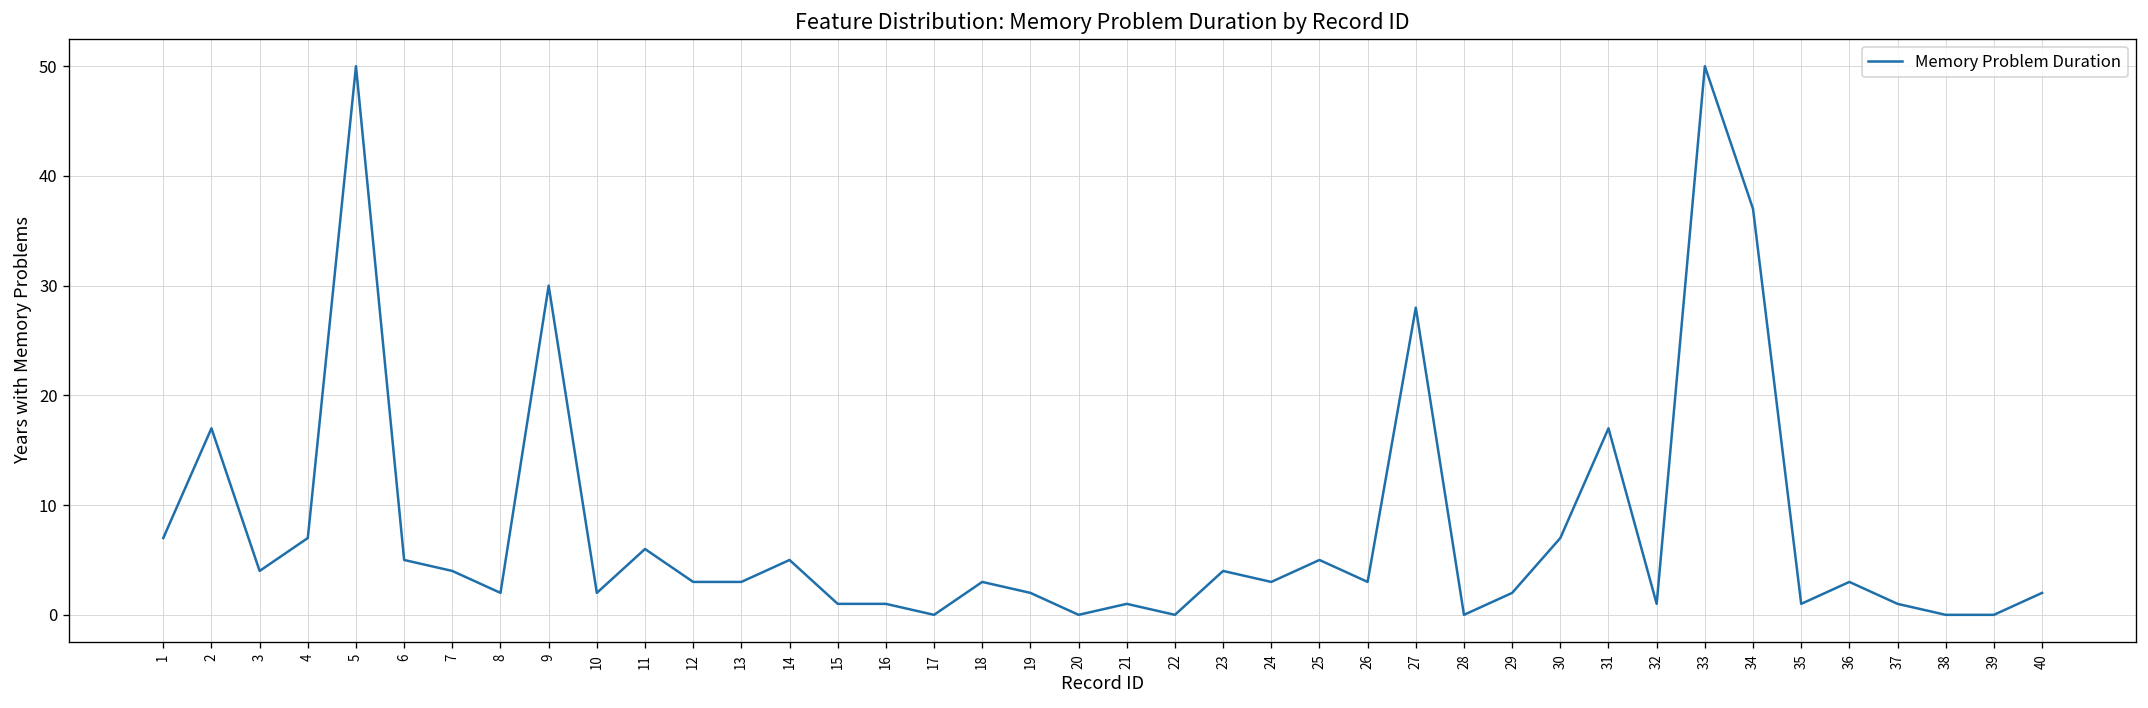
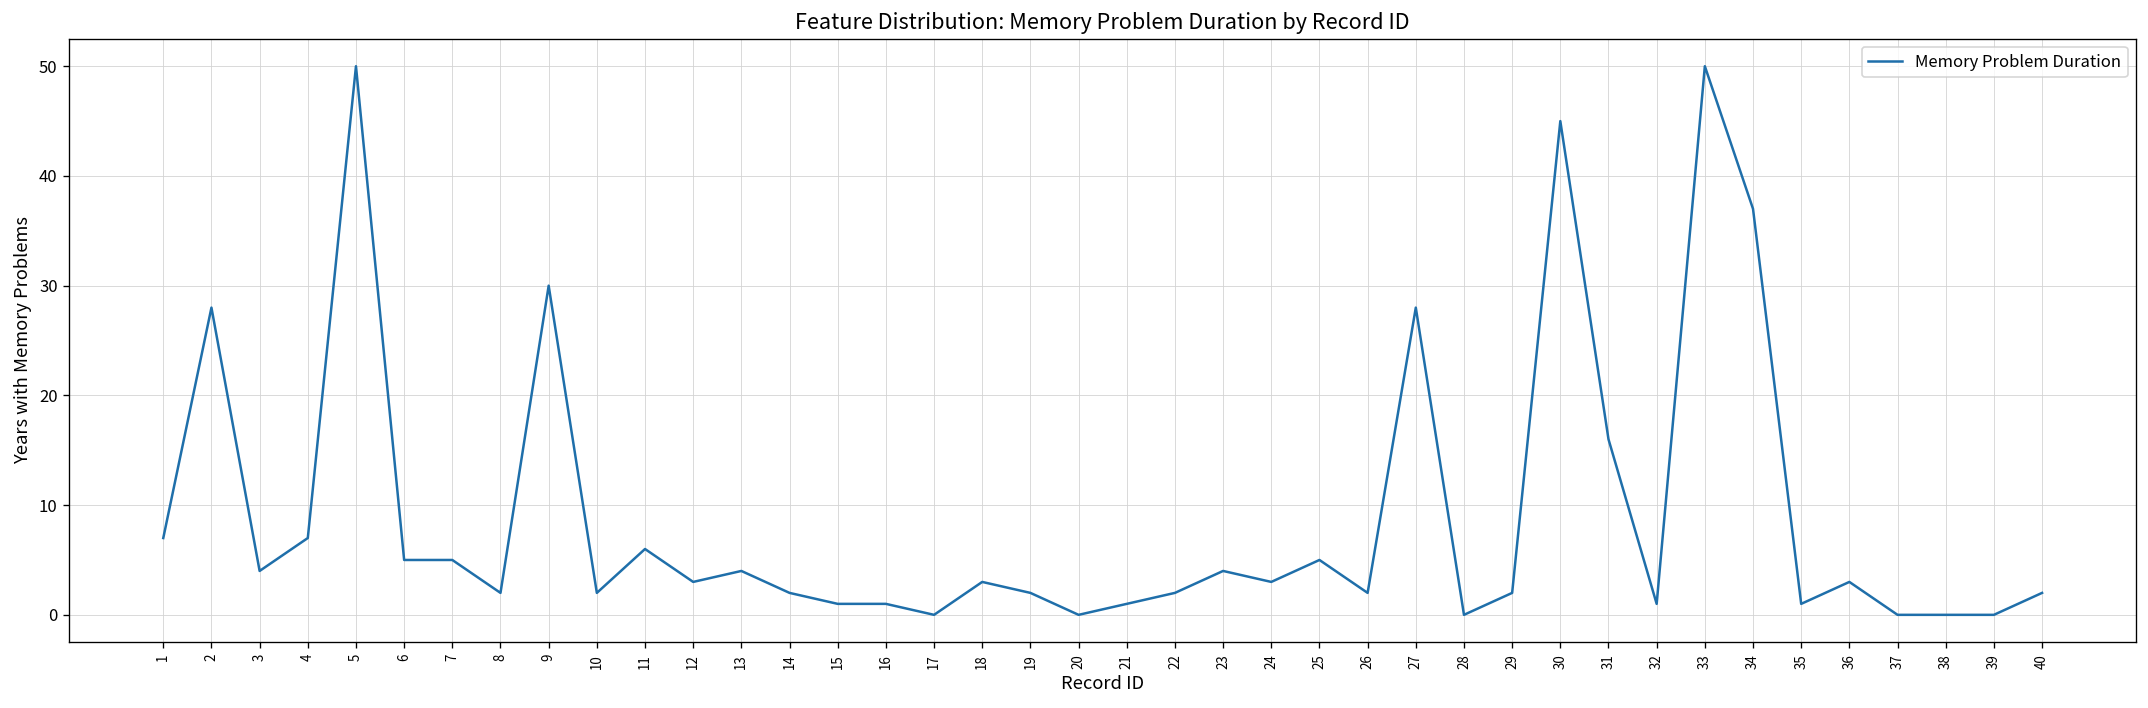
  {
    "1": 7,
-   "2": 17,
+   "2": 28,
    "3": 4,
    "4": 7,
    "5": 50,
    "6": 5,
-   "7": 4,
+   "7": 5,
    "8": 2,
    "9": 30,
    "10": 2,
    "11": 6,
    "12": 3,
-   "13": 3,
-   "14": 5,
+   "13": 4,
+   "14": 2,
    "15": 1,
    "16": 1,
    "17": 0,
    "18": 3,
    "19": 2,
    "20": 0,
    "21": 1,
-   "22": 0,
+   "22": 2,
    "23": 4,
    "24": 3,
    "25": 5,
-   "26": 3,
+   "26": 2,
    "27": 28,
    "28": 0,
    "29": 2,
-   "30": 7,
-   "31": 17,
+   "30": 45,
+   "31": 16,
    "32": 1,
    "33": 50,
    "34": 37,
    "35": 1,
    "36": 3,
-   "37": 1,
+   "37": 0,
    "38": 0,
    "39": 0,
    "40": 2
  }
